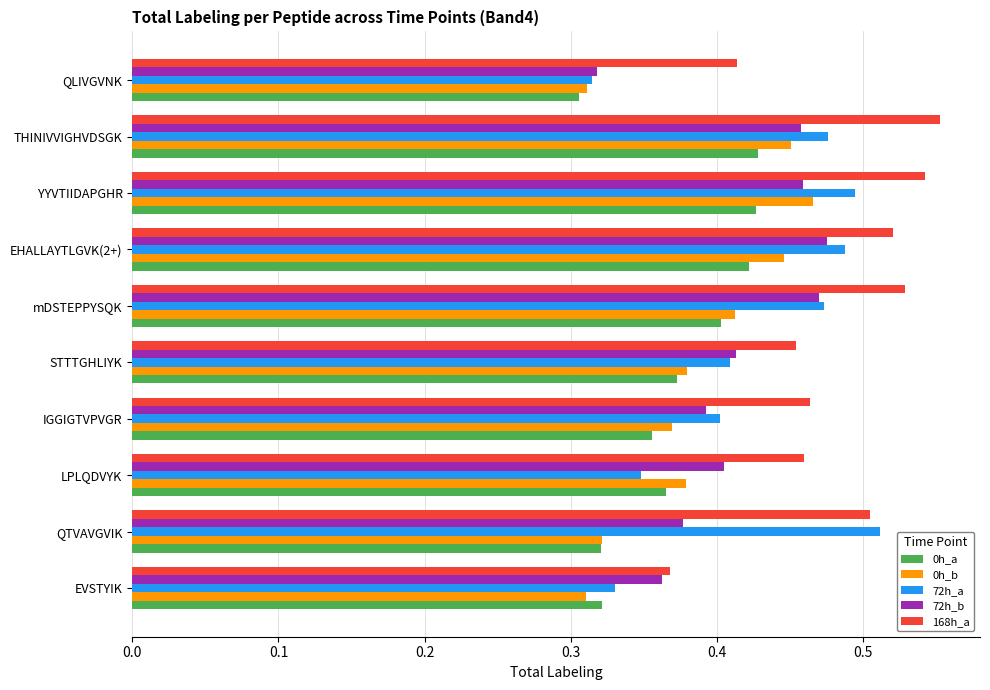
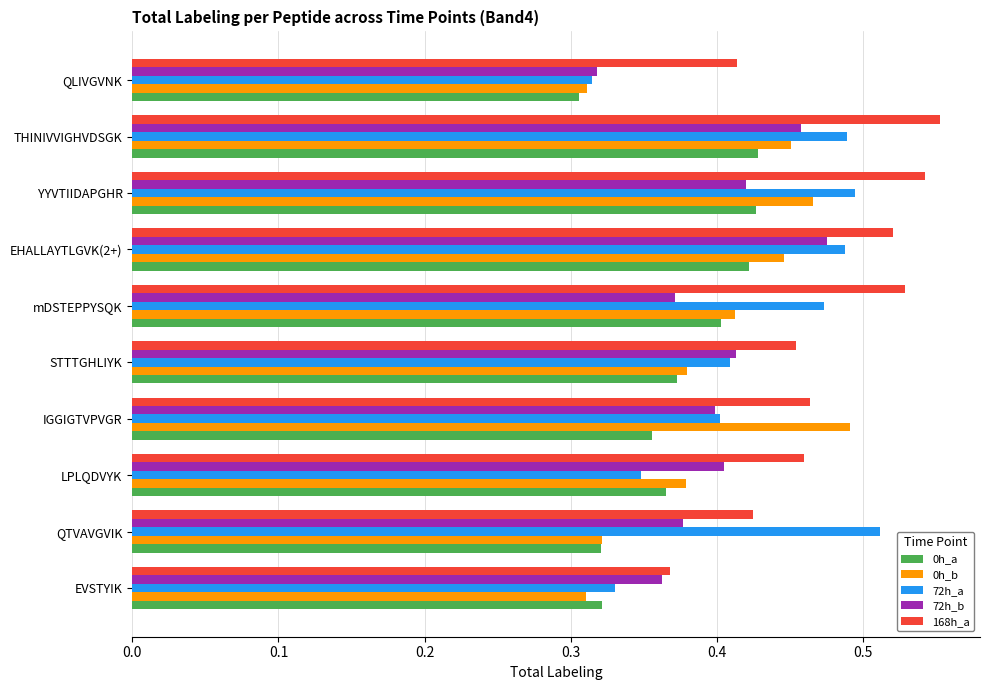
  {
    "0h_a": {
      "QLIVGVNK": 0.306,
      "THINIVVIGHVDSGK": 0.428,
      "YYVTIIDAPGHR": 0.426,
      "EHALLAYTLGVK(2+)": 0.422,
      "mDSTEPPYSQK": 0.403,
      "STTTGHLIYK": 0.373,
      "IGGIGTVPVGR": 0.355,
      "LPLQDVYK": 0.365,
      "QTVAVGVIK": 0.321,
      "EVSTYIK": 0.321
    },
    "0h_b": {
      "QLIVGVNK": 0.311,
      "THINIVVIGHVDSGK": 0.450,
      "YYVTIIDAPGHR": 0.465,
      "EHALLAYTLGVK(2+)": 0.446,
      "mDSTEPPYSQK": 0.412,
      "STTTGHLIYK": 0.379,
-     "IGGIGTVPVGR": 0.369,
+     "IGGIGTVPVGR": 0.491,
      "LPLQDVYK": 0.378,
      "QTVAVGVIK": 0.321,
      "EVSTYIK": 0.311
    },
    "72h_a": {
      "QLIVGVNK": 0.315,
-     "THINIVVIGHVDSGK": 0.476,
+     "THINIVVIGHVDSGK": 0.489,
      "YYVTIIDAPGHR": 0.494,
      "EHALLAYTLGVK(2+)": 0.488,
      "mDSTEPPYSQK": 0.473,
      "STTTGHLIYK": 0.409,
      "IGGIGTVPVGR": 0.402,
      "LPLQDVYK": 0.348,
      "QTVAVGVIK": 0.511,
      "EVSTYIK": 0.330
    },
    "72h_b": {
      "QLIVGVNK": 0.318,
      "THINIVVIGHVDSGK": 0.458,
-     "YYVTIIDAPGHR": 0.459,
+     "YYVTIIDAPGHR": 0.420,
      "EHALLAYTLGVK(2+)": 0.475,
-     "mDSTEPPYSQK": 0.469,
+     "mDSTEPPYSQK": 0.371,
      "STTTGHLIYK": 0.413,
-     "IGGIGTVPVGR": 0.393,
+     "IGGIGTVPVGR": 0.398,
      "LPLQDVYK": 0.404,
      "QTVAVGVIK": 0.376,
      "EVSTYIK": 0.362
    },
    "168h_a": {
      "QLIVGVNK": 0.413,
      "THINIVVIGHVDSGK": 0.552,
      "YYVTIIDAPGHR": 0.542,
      "EHALLAYTLGVK(2+)": 0.520,
      "mDSTEPPYSQK": 0.528,
      "STTTGHLIYK": 0.454,
      "IGGIGTVPVGR": 0.464,
      "LPLQDVYK": 0.460,
-     "QTVAVGVIK": 0.504,
+     "QTVAVGVIK": 0.424,
      "EVSTYIK": 0.368
    }
  }
